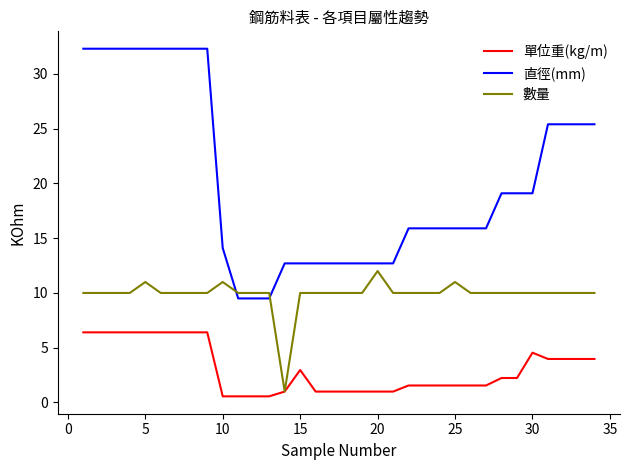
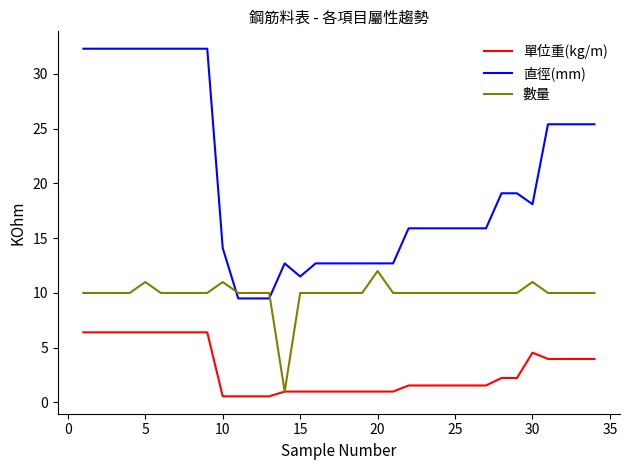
  {
    "單位重(kg/m)": {
      "5": 6.4,
      "10": 0.6,
-     "15": 3.0,
+     "15": 1.0,
      "20": 1.0,
      "25": 1.6,
      "30": 4.5
    },
    "直徑(mm)": {
      "5": 32.3,
      "10": 14.1,
-     "15": 12.7,
+     "15": 11.5,
      "20": 12.7,
      "25": 15.9,
-     "30": 19.1
+     "30": 18.1
    },
    "數量": {
      "5": 11,
      "10": 11,
      "15": 10,
      "20": 12,
-     "25": 11,
-     "30": 10
+     "25": 10,
+     "30": 11
    }
  }
